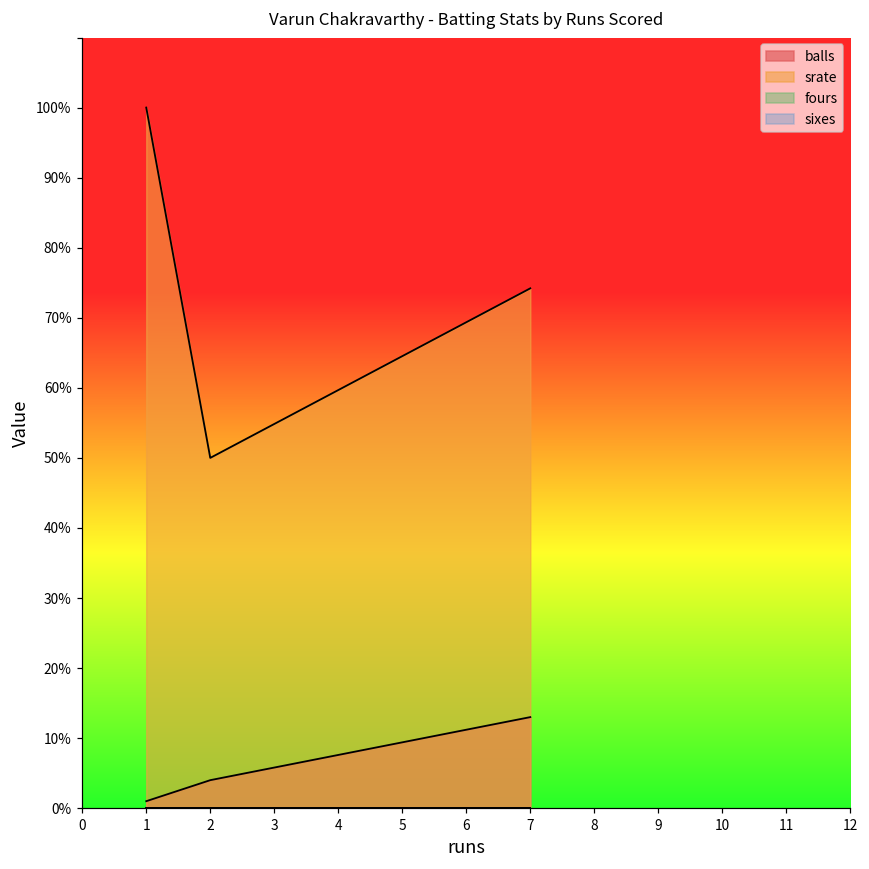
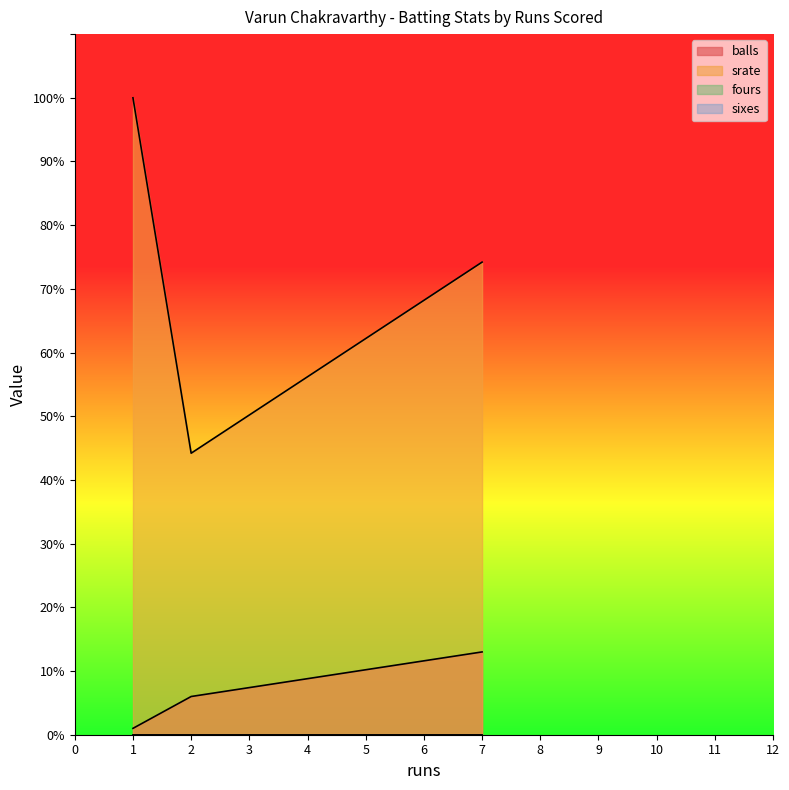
  {
    "balls": {
      "1": "1%",
-     "2": "4%",
+     "2": "6%",
      "7": "13%"
    },
    "srate": {
      "1": "100%",
-     "2": "50%",
+     "2": "44%",
      "7": "74%"
    },
    "sixes": {
      "1": "0%",
      "2": "0%",
      "7": "0%"
    }
  }
